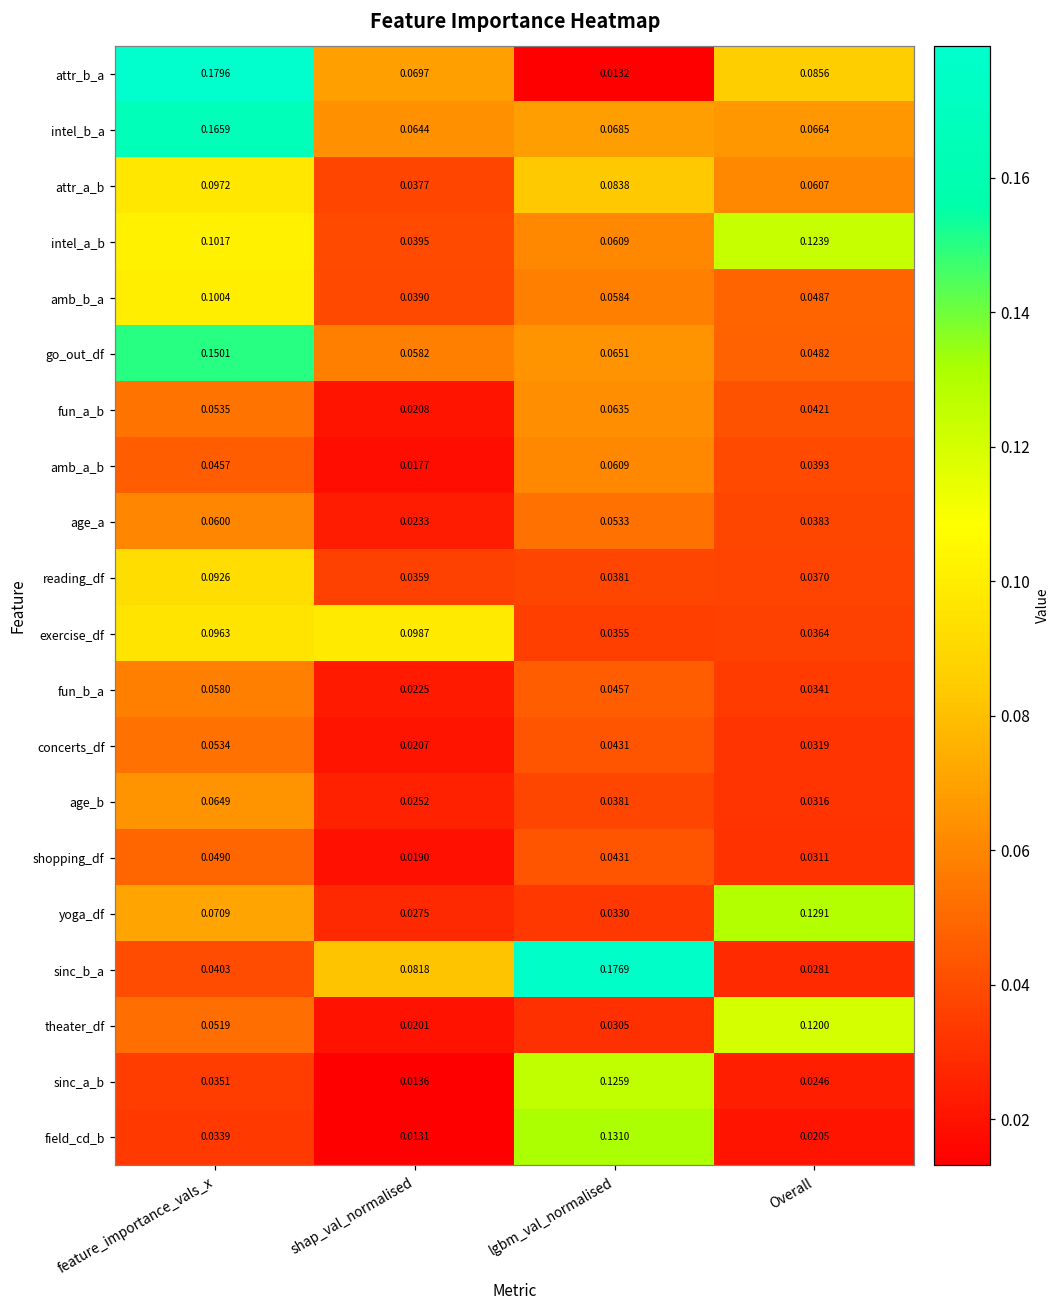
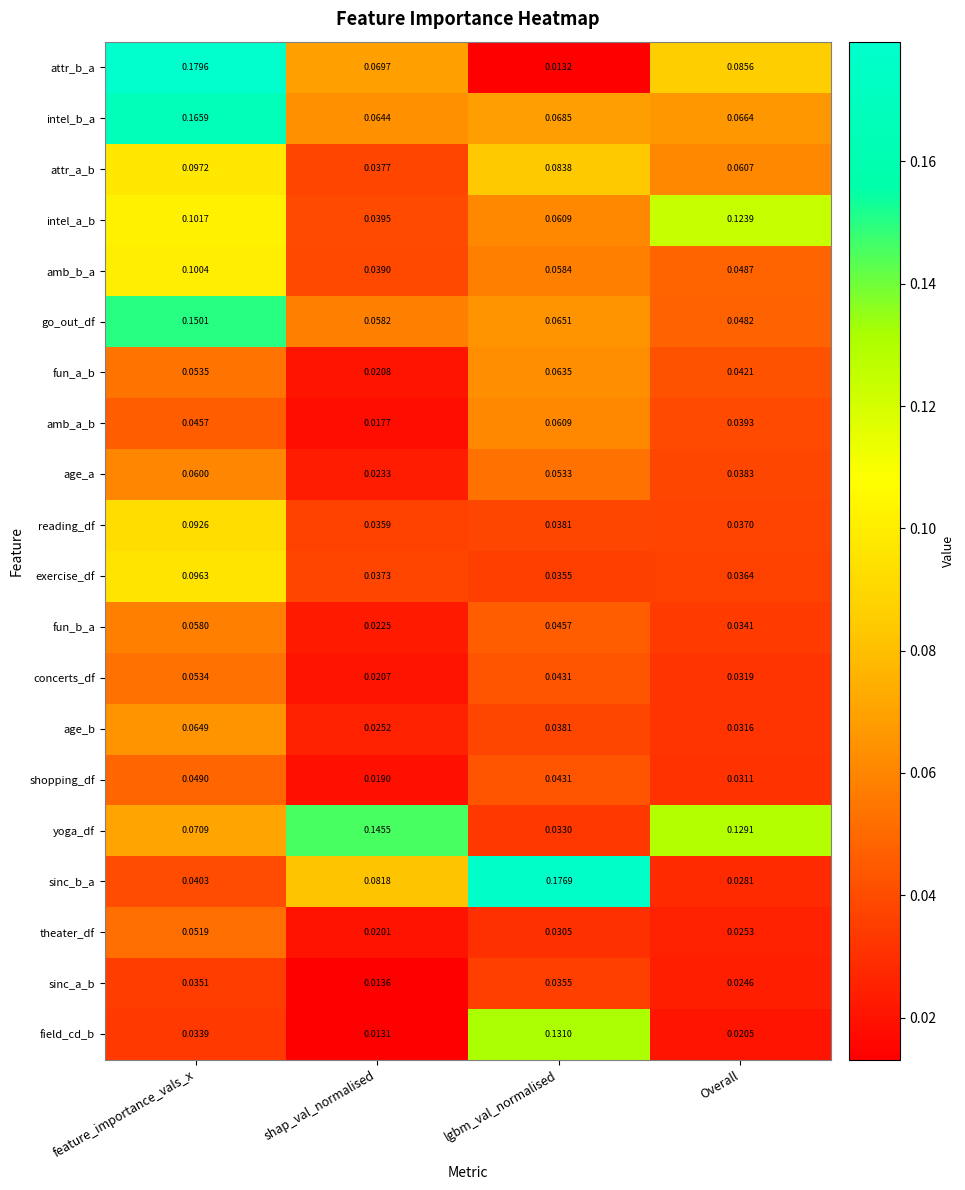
  {
    "attr_b_a": {
      "feature_importance_vals_x": 0.1796,
      "shap_val_normalised": 0.0697,
      "lgbm_val_normalised": 0.0132,
      "Overall": 0.0856
    },
    "intel_b_a": {
      "feature_importance_vals_x": 0.1659,
      "shap_val_normalised": 0.0644,
      "lgbm_val_normalised": 0.0685,
      "Overall": 0.0664
    },
    "attr_a_b": {
      "feature_importance_vals_x": 0.0972,
      "shap_val_normalised": 0.0377,
      "lgbm_val_normalised": 0.0838,
      "Overall": 0.0607
    },
    "intel_a_b": {
      "feature_importance_vals_x": 0.1017,
      "shap_val_normalised": 0.0395,
      "lgbm_val_normalised": 0.0609,
      "Overall": 0.1239
    },
    "amb_b_a": {
      "feature_importance_vals_x": 0.1004,
      "shap_val_normalised": 0.0390,
      "lgbm_val_normalised": 0.0584,
      "Overall": 0.0487
    },
    "go_out_df": {
      "feature_importance_vals_x": 0.1501,
      "shap_val_normalised": 0.0582,
      "lgbm_val_normalised": 0.0651,
      "Overall": 0.0482
    },
    "fun_a_b": {
      "feature_importance_vals_x": 0.0535,
      "shap_val_normalised": 0.0208,
      "lgbm_val_normalised": 0.0635,
      "Overall": 0.0421
    },
    "amb_a_b": {
      "feature_importance_vals_x": 0.0457,
      "shap_val_normalised": 0.0177,
      "lgbm_val_normalised": 0.0609,
      "Overall": 0.0393
    },
    "age_a": {
      "feature_importance_vals_x": 0.0600,
      "shap_val_normalised": 0.0233,
      "lgbm_val_normalised": 0.0533,
      "Overall": 0.0383
    },
    "reading_df": {
      "feature_importance_vals_x": 0.0926,
      "shap_val_normalised": 0.0359,
      "lgbm_val_normalised": 0.0381,
      "Overall": 0.0370
    },
    "exercise_df": {
      "feature_importance_vals_x": 0.0963,
-     "shap_val_normalised": 0.0987,
+     "shap_val_normalised": 0.0373,
      "lgbm_val_normalised": 0.0355,
      "Overall": 0.0364
    },
    "fun_b_a": {
      "feature_importance_vals_x": 0.0580,
      "shap_val_normalised": 0.0225,
      "lgbm_val_normalised": 0.0457,
      "Overall": 0.0341
    },
    "concerts_df": {
      "feature_importance_vals_x": 0.0534,
      "shap_val_normalised": 0.0207,
      "lgbm_val_normalised": 0.0431,
      "Overall": 0.0319
    },
    "age_b": {
      "feature_importance_vals_x": 0.0649,
      "shap_val_normalised": 0.0252,
      "lgbm_val_normalised": 0.0381,
      "Overall": 0.0316
    },
    "shopping_df": {
      "feature_importance_vals_x": 0.0490,
      "shap_val_normalised": 0.0190,
      "lgbm_val_normalised": 0.0431,
      "Overall": 0.0311
    },
    "yoga_df": {
      "feature_importance_vals_x": 0.0709,
-     "shap_val_normalised": 0.0275,
+     "shap_val_normalised": 0.1455,
      "lgbm_val_normalised": 0.0330,
      "Overall": 0.1291
    },
    "sinc_b_a": {
      "feature_importance_vals_x": 0.0403,
      "shap_val_normalised": 0.0818,
      "lgbm_val_normalised": 0.1769,
      "Overall": 0.0281
    },
    "theater_df": {
      "feature_importance_vals_x": 0.0519,
      "shap_val_normalised": 0.0201,
      "lgbm_val_normalised": 0.0305,
-     "Overall": 0.1200
+     "Overall": 0.0253
    },
    "sinc_a_b": {
      "feature_importance_vals_x": 0.0351,
      "shap_val_normalised": 0.0136,
-     "lgbm_val_normalised": 0.1259,
+     "lgbm_val_normalised": 0.0355,
      "Overall": 0.0246
    },
    "field_cd_b": {
      "feature_importance_vals_x": 0.0339,
      "shap_val_normalised": 0.0131,
      "lgbm_val_normalised": 0.1310,
      "Overall": 0.0205
    }
  }
